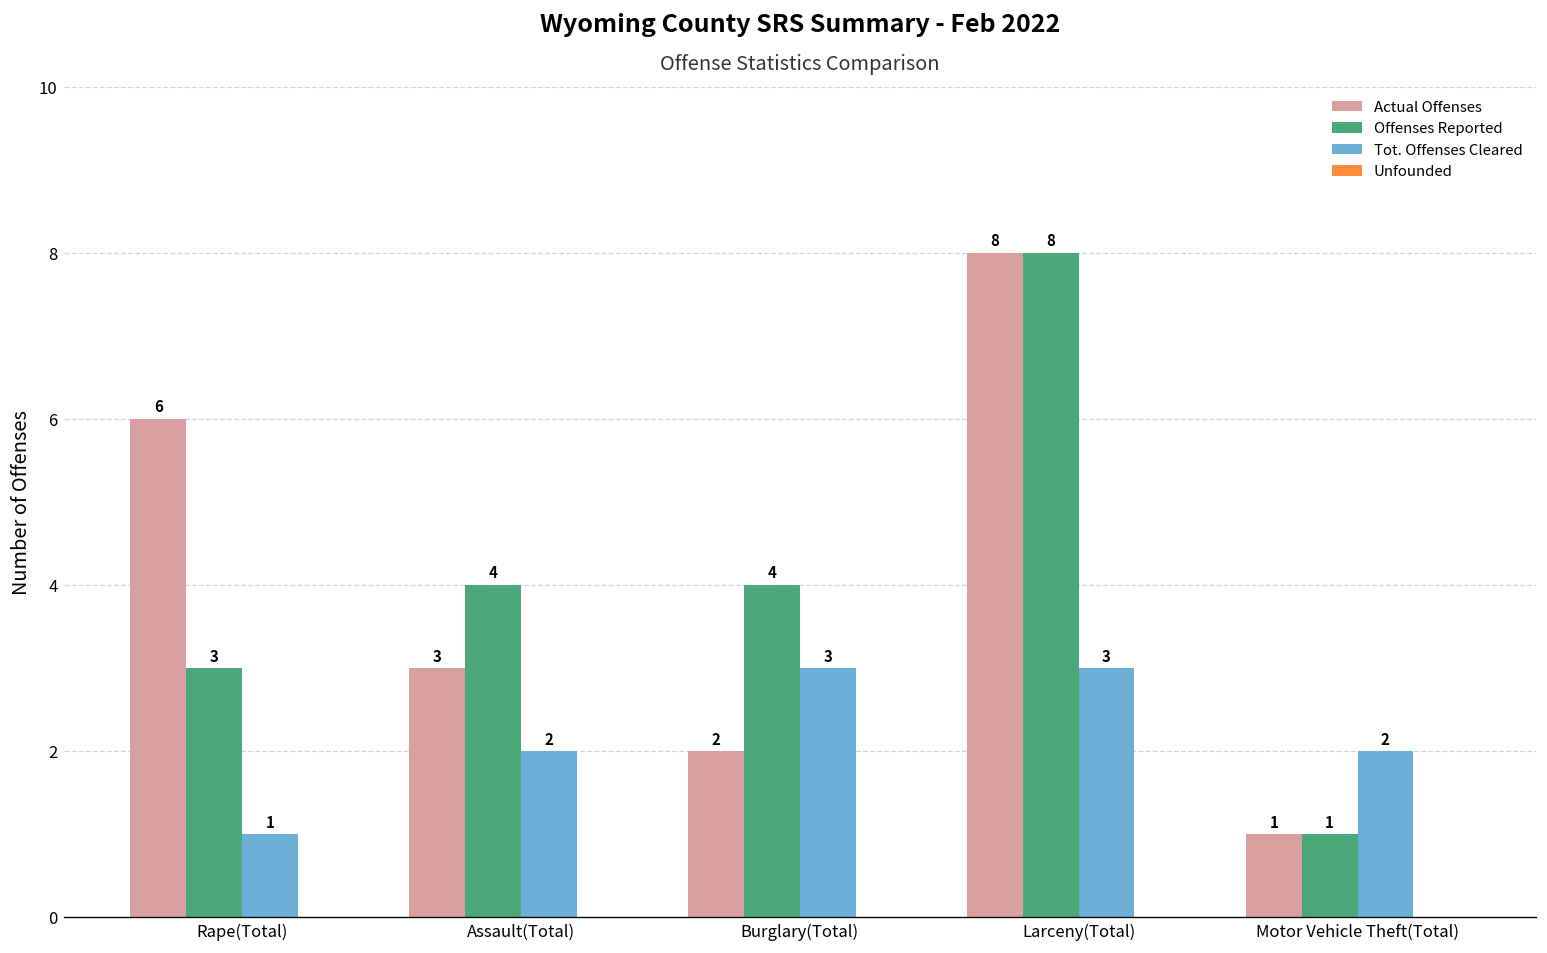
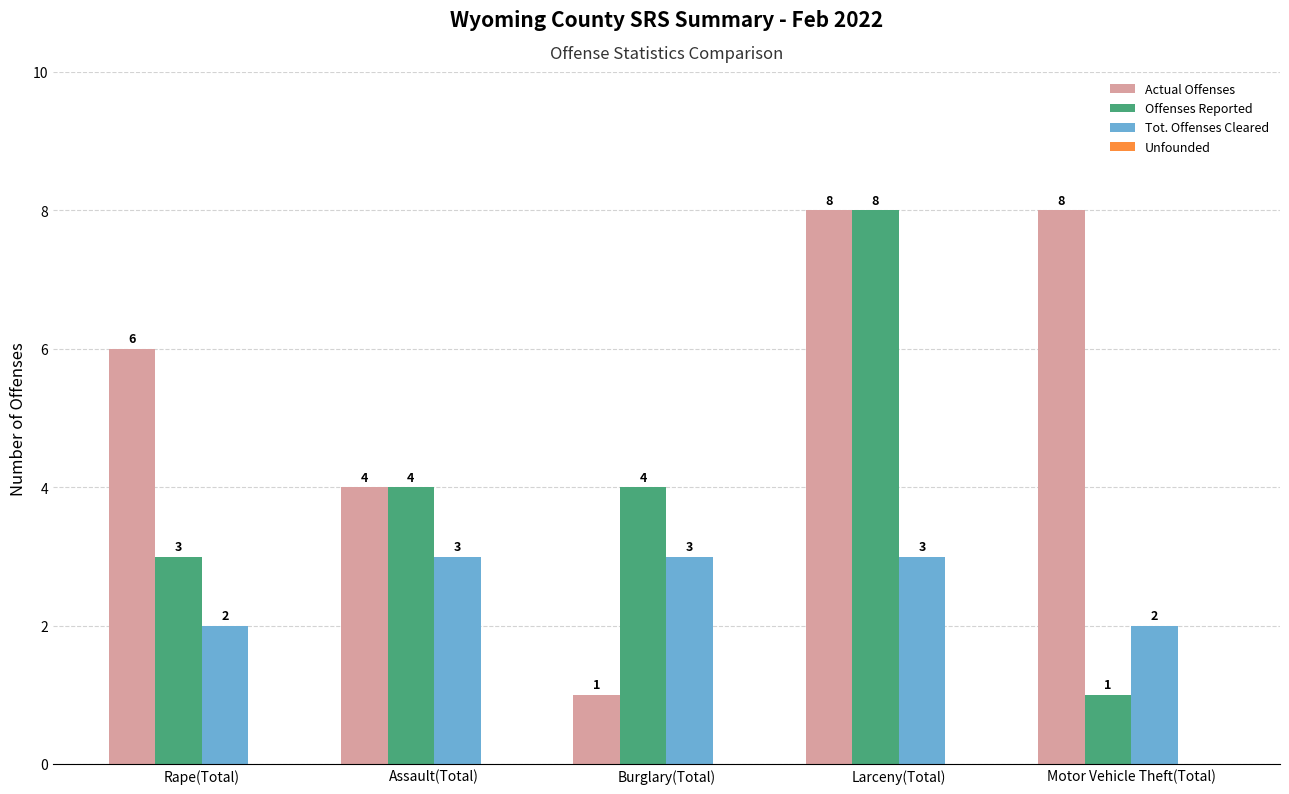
  {
    "Actual Offenses": {
      "Rape(Total)": 6,
-     "Assault(Total)": 3,
-     "Burglary(Total)": 2,
+     "Assault(Total)": 4,
+     "Burglary(Total)": 1,
      "Larceny(Total)": 8,
-     "Motor Vehicle Theft(Total)": 1
+     "Motor Vehicle Theft(Total)": 8
    },
    "Offenses Reported": {
      "Rape(Total)": 3,
      "Assault(Total)": 4,
      "Burglary(Total)": 4,
      "Larceny(Total)": 8,
      "Motor Vehicle Theft(Total)": 1
    },
    "Tot. Offenses Cleared": {
-     "Rape(Total)": 1,
-     "Assault(Total)": 2,
+     "Rape(Total)": 2,
+     "Assault(Total)": 3,
      "Burglary(Total)": 3,
      "Larceny(Total)": 3,
      "Motor Vehicle Theft(Total)": 2
    },
    "Unfounded": {
      "Rape(Total)": 0.0,
      "Assault(Total)": 0.0,
      "Burglary(Total)": 0.0,
      "Larceny(Total)": 0.0,
      "Motor Vehicle Theft(Total)": 0.0
    }
  }
